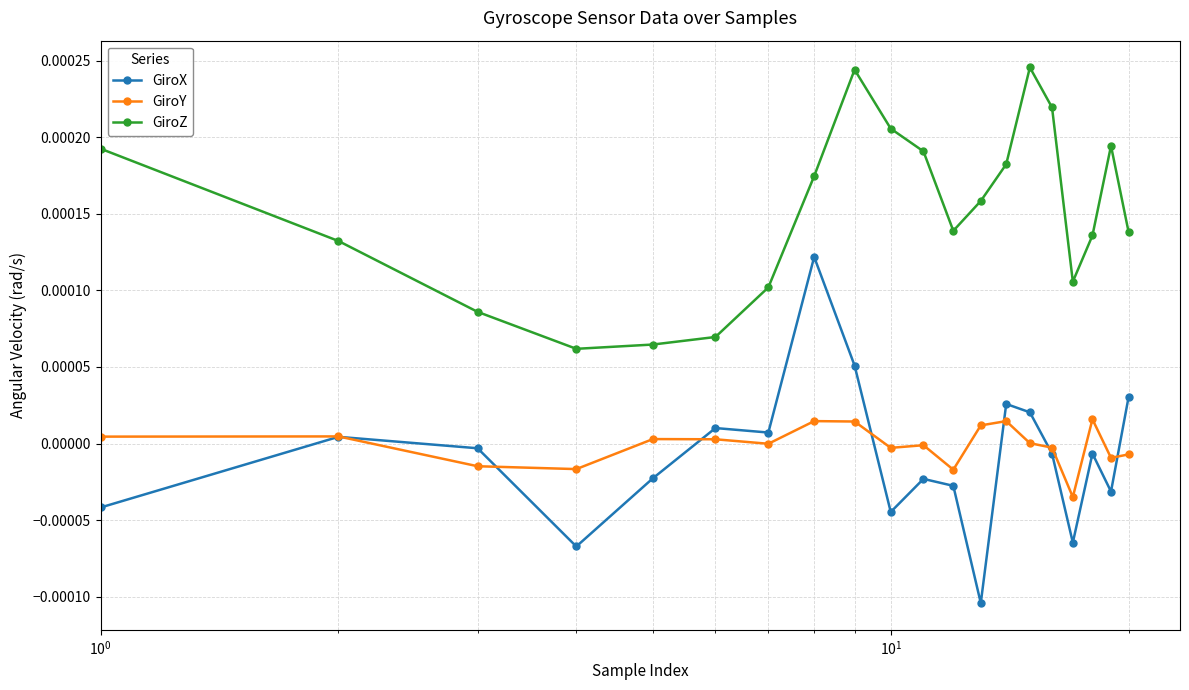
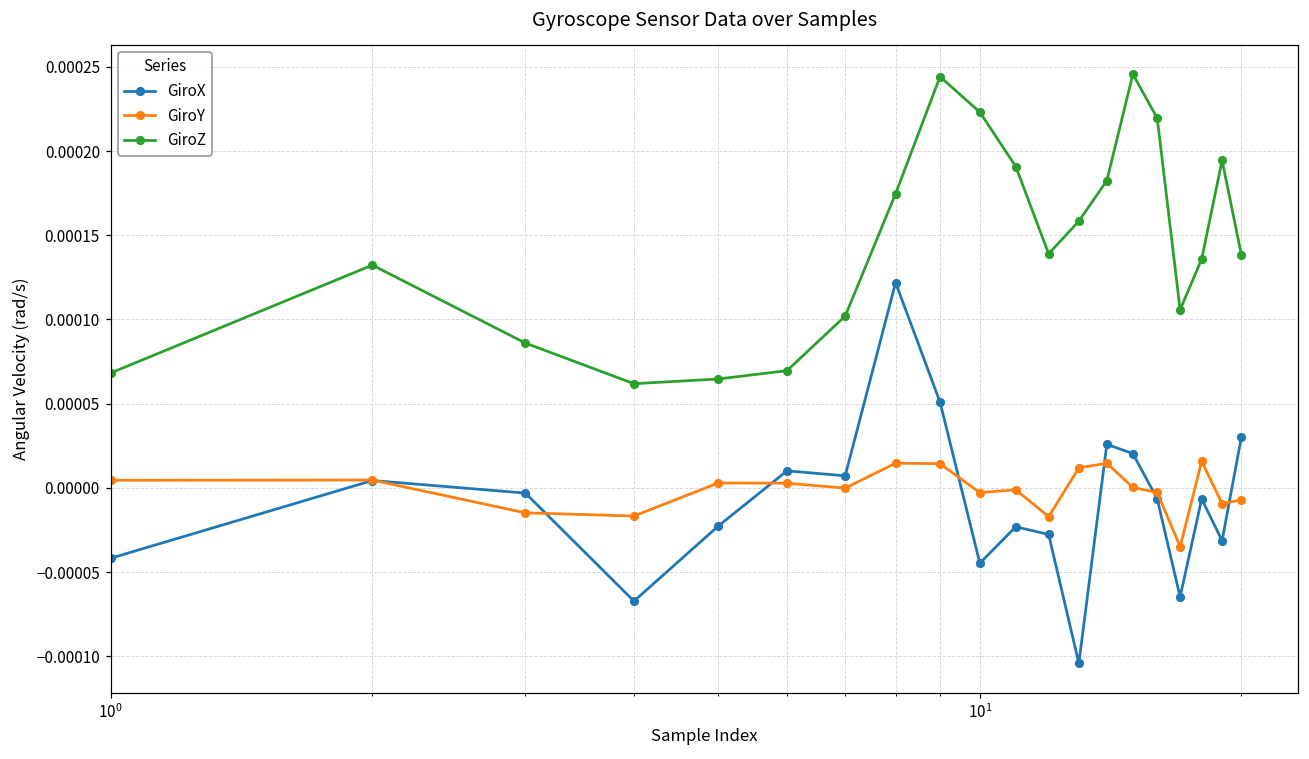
  {
    "GiroX": {
      "10^0": -0.000042,
      "10^1": -0.000045
    },
    "GiroY": {
      "10^0": 0.000005,
      "10^1": -0.000003
    },
    "GiroZ": {
-     "10^0": 0.000193,
-     "10^1": 0.000206
+     "10^0": 0.000068,
+     "10^1": 0.000223
    }
  }
